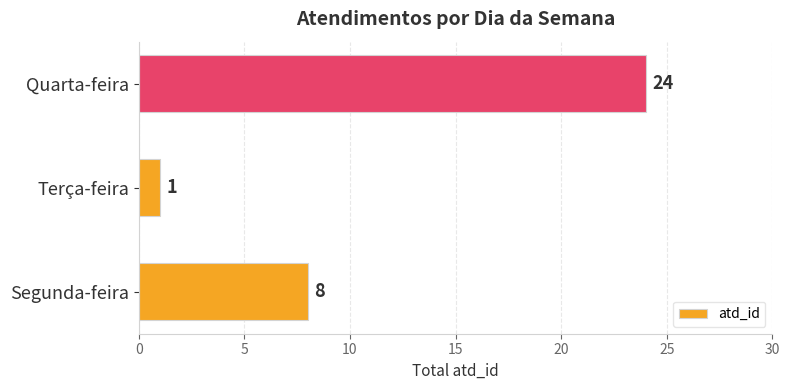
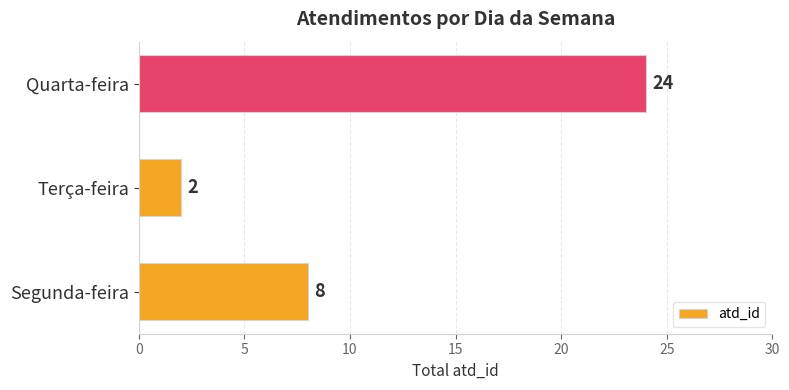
  {
    "Quarta-feira": 24,
-   "Terça-feira": 1,
+   "Terça-feira": 2,
    "Segunda-feira": 8
  }
